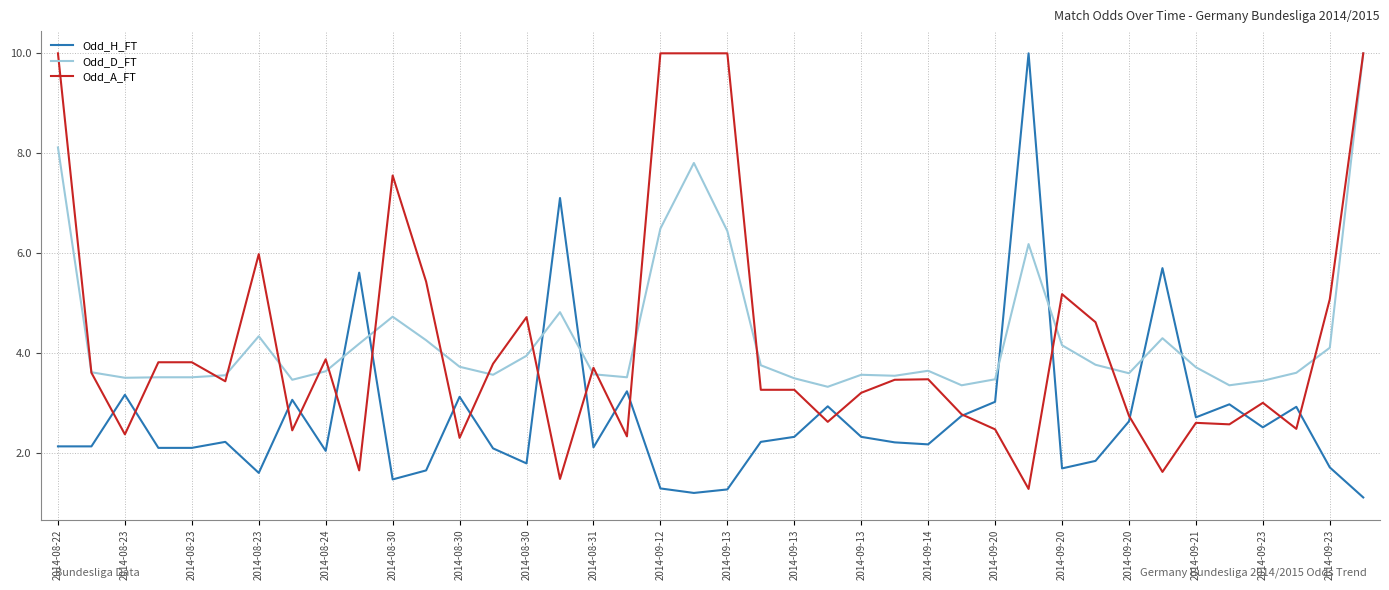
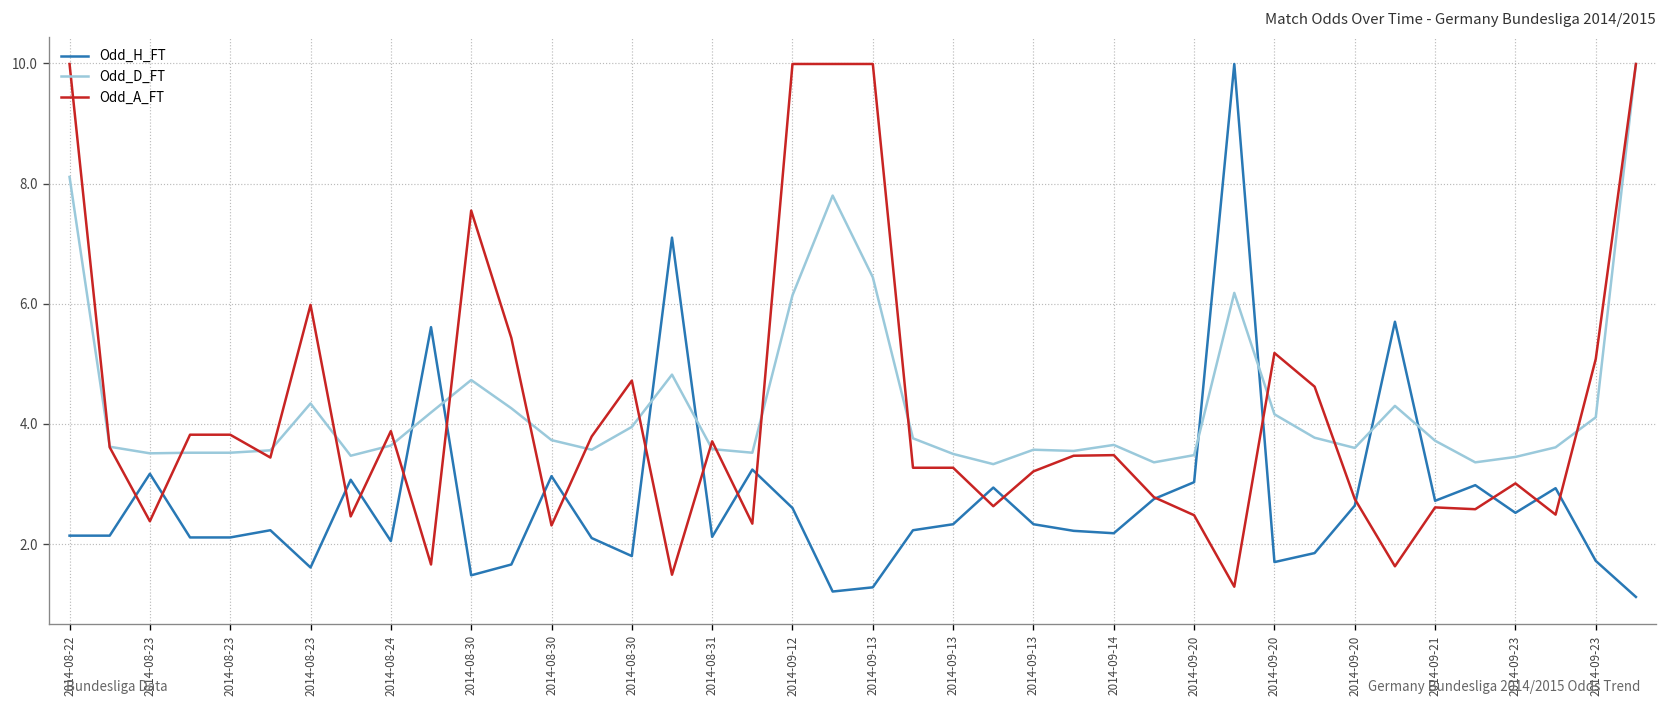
  {
    "Odd_H_FT": {
      "2014-08-22": 2.1,
-     "2014-09-12": 1.3
+     "2014-09-12": 2.6
    },
    "Odd_D_FT": {
      "2014-08-22": 8.1,
-     "2014-09-12": 6.5
+     "2014-09-12": 6.1
    },
    "Odd_A_FT": {
      "2014-08-22": 10.0,
      "2014-09-12": 10.0
    }
  }
